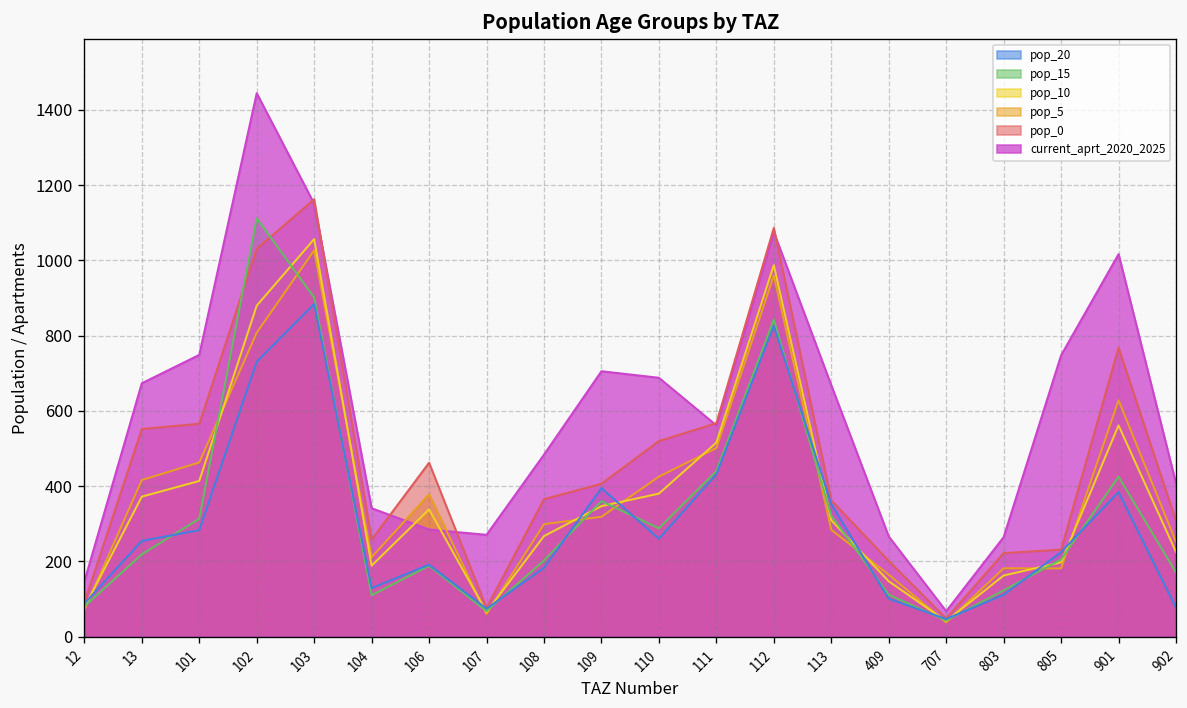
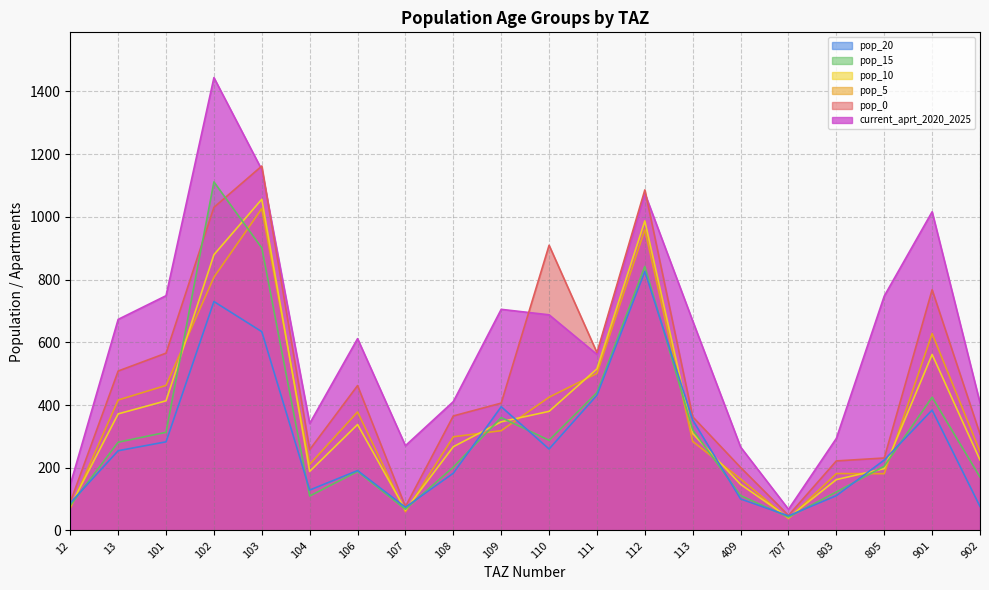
  {
    "pop_20": {
      "13": 250,
      "101": 280,
      "102": 730,
-     "103": 880,
+     "103": 630,
      "104": 130,
      "108": 180,
      "109": 390,
      "110": 260,
      "111": 430,
      "112": 830,
      "113": 350,
      "409": 100,
      "803": 110,
      "901": 380,
      "902": 80
    },
    "pop_15": {
-     "13": 220,
+     "13": 280,
      "101": 310,
      "102": 1110,
      "103": 900,
      "104": 110,
      "108": 200,
      "109": 360,
      "110": 290,
      "111": 440,
      "112": 840,
      "113": 320,
      "409": 110,
      "803": 120,
      "901": 430,
      "902": 170
    },
    "pop_0": {
-     "13": 550,
+     "13": 510,
      "101": 570,
      "102": 1030,
      "103": 1160,
      "104": 260,
      "106": 460,
      "108": 370,
      "109": 410,
-     "110": 520,
+     "110": 910,
      "112": 1090,
      "113": 360,
      "409": 200,
      "803": 220,
      "901": 770,
      "902": 310
    },
    "current_aprt_2020_2025": {
      "12": 150,
      "13": 670,
      "101": 750,
      "102": 1440,
      "103": 1150,
      "104": 340,
-     "106": 280,
+     "106": 610,
      "107": 270,
-     "108": 480,
+     "108": 410,
      "109": 710,
      "110": 690,
      "112": 1080,
      "113": 670,
      "409": 270,
      "707": 70,
-     "803": 260,
+     "803": 290,
      "805": 750,
      "901": 1020,
      "902": 410
    }
  }
